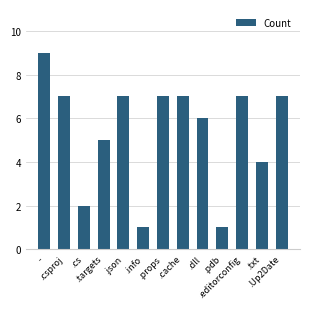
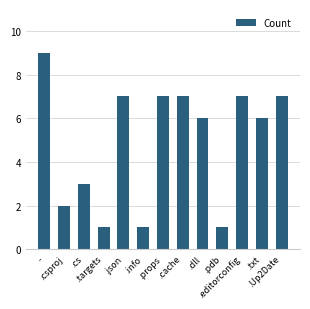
  {
    "-": 9,
-   ".csproj": 7,
-   ".cs": 2,
-   ".targets": 5,
+   ".csproj": 2,
+   ".cs": 3,
+   ".targets": 1,
    ".json": 7,
    ".info": 1,
    ".props": 7,
    ".cache": 7,
    ".dll": 6,
    ".pdb": 1,
    ".editorconfig": 7,
-   ".txt": 4,
+   ".txt": 6,
    ".Up2Date": 7
  }
